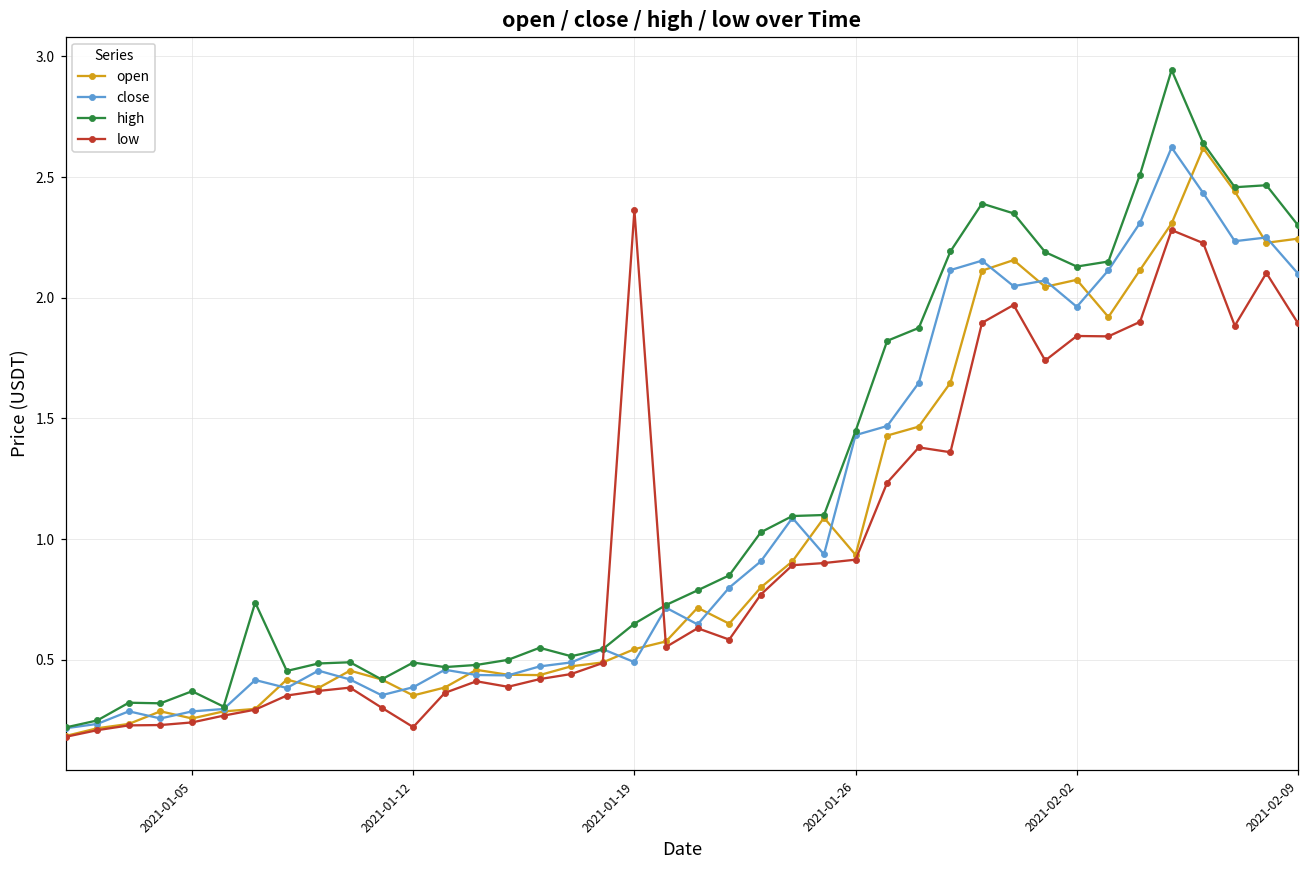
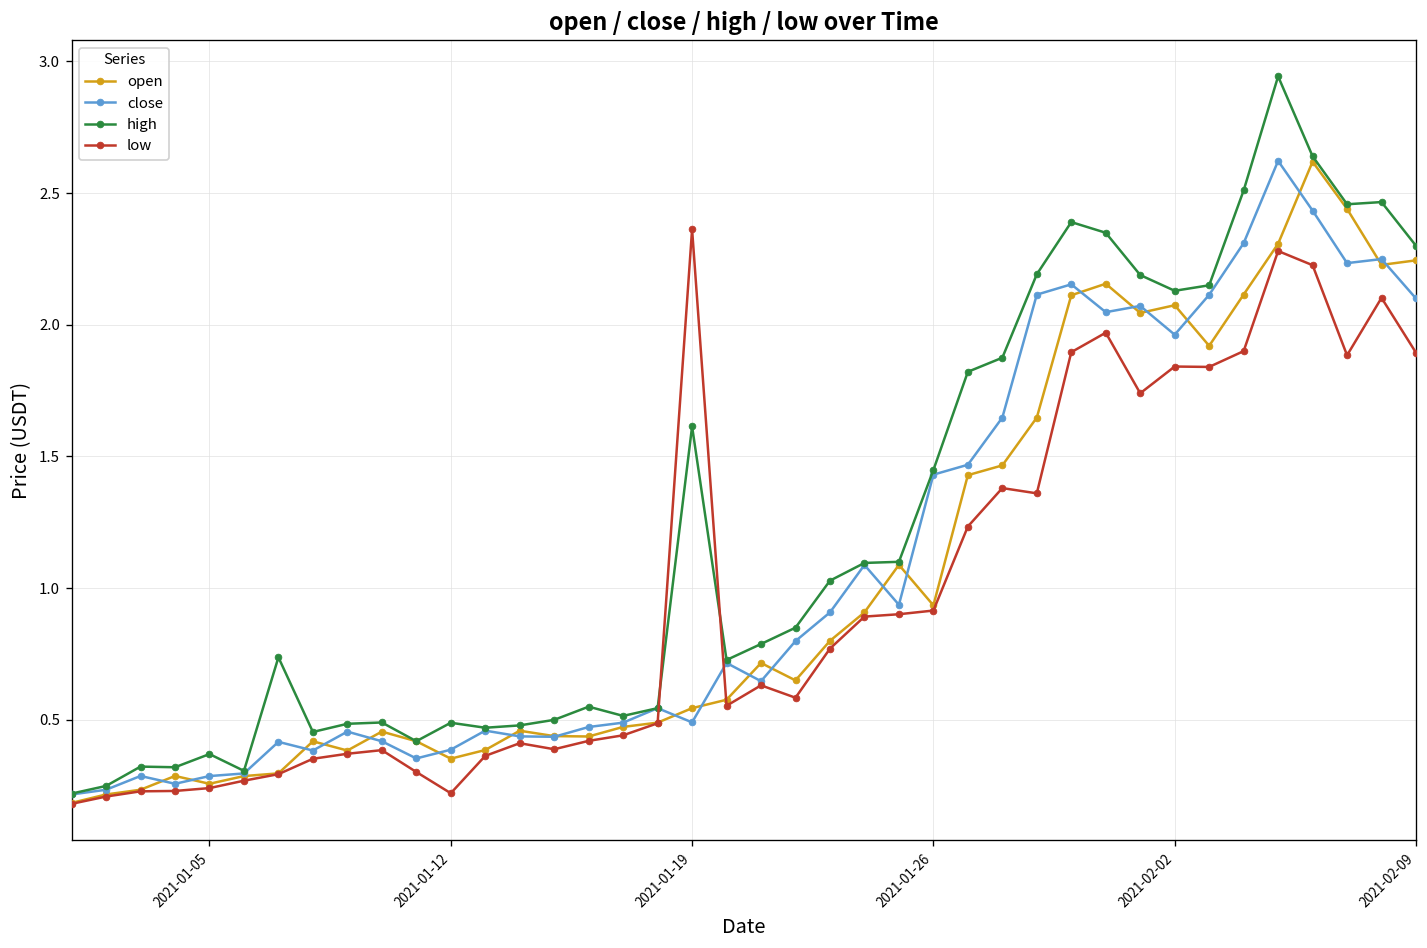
  {
    "open": {
      "2021-01-05": 0.26,
      "2021-01-12": 0.35,
      "2021-01-19": 0.54,
      "2021-01-26": 0.93,
      "2021-02-02": 2.07,
      "2021-02-09": 2.24
    },
    "close": {
      "2021-01-05": 0.29,
      "2021-01-12": 0.39,
      "2021-01-19": 0.49,
      "2021-01-26": 1.43,
      "2021-02-02": 1.96,
      "2021-02-09": 2.10
    },
    "high": {
      "2021-01-05": 0.37,
      "2021-01-12": 0.49,
-     "2021-01-19": 0.65,
+     "2021-01-19": 1.61,
      "2021-01-26": 1.45,
      "2021-02-02": 2.13,
      "2021-02-09": 2.30
    },
    "low": {
      "2021-01-05": 0.24,
      "2021-01-12": 0.22,
      "2021-01-19": 2.36,
      "2021-01-26": 0.92,
      "2021-02-02": 1.84,
      "2021-02-09": 1.89
    }
  }
